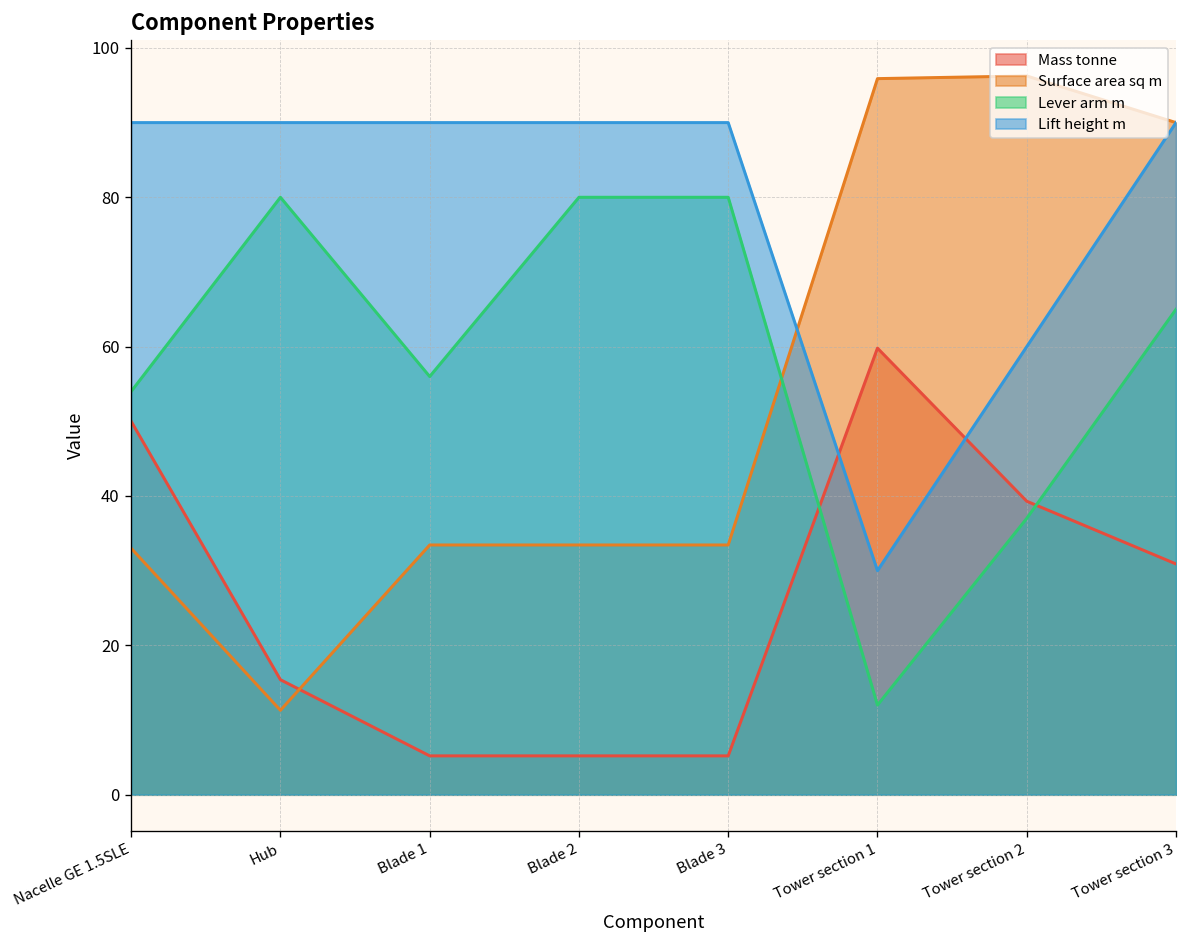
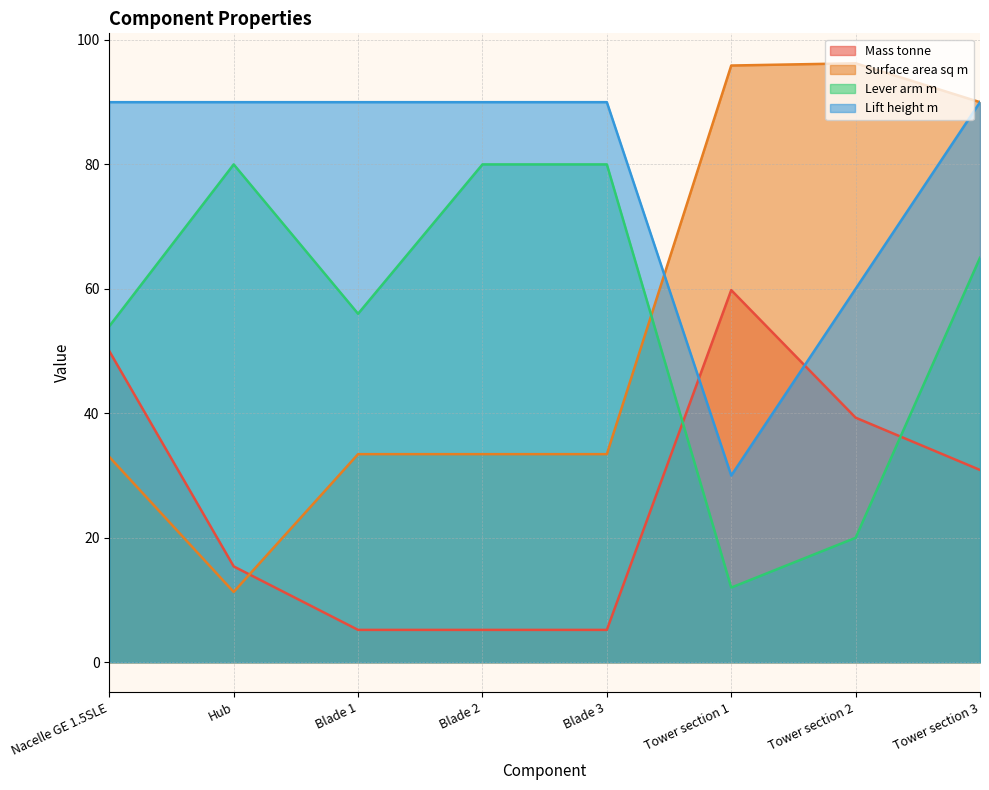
  {
    "Lever arm m": {
      "Nacelle GE 1.5SLE": 54,
      "Hub": 80,
      "Blade 1": 56,
      "Blade 2": 80,
      "Blade 3": 80,
      "Tower section 1": 12,
-     "Tower section 2": 37,
+     "Tower section 2": 20,
      "Tower section 3": 65
    },
    "Lift height m": {
      "Nacelle GE 1.5SLE": 90,
      "Hub": 90,
      "Blade 1": 90,
      "Blade 2": 90,
      "Blade 3": 90,
      "Tower section 1": 30,
      "Tower section 2": 60
    }
  }
